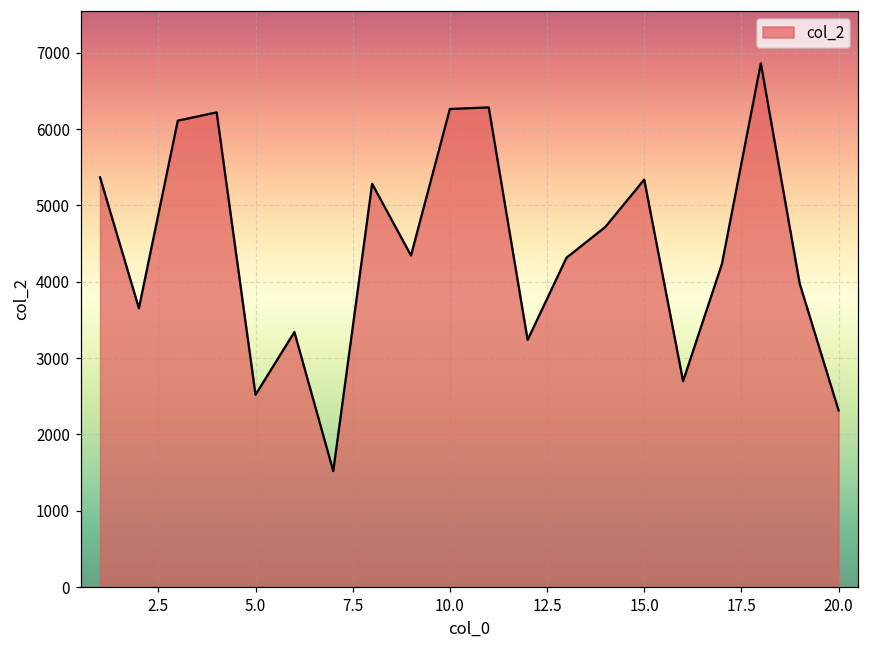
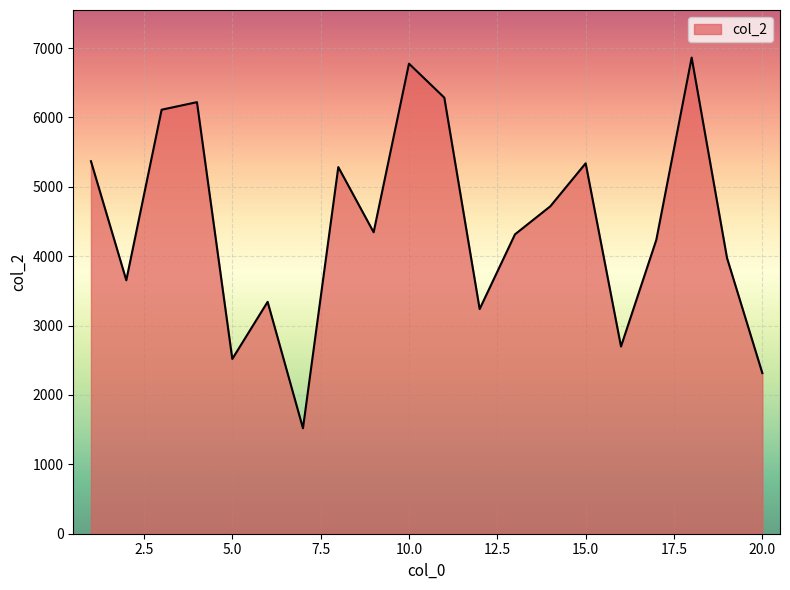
  {
    "5.0": 2500,
-   "10.0": 6300,
+   "10.0": 6800,
    "15.0": 5300,
    "20.0": 2300
  }
